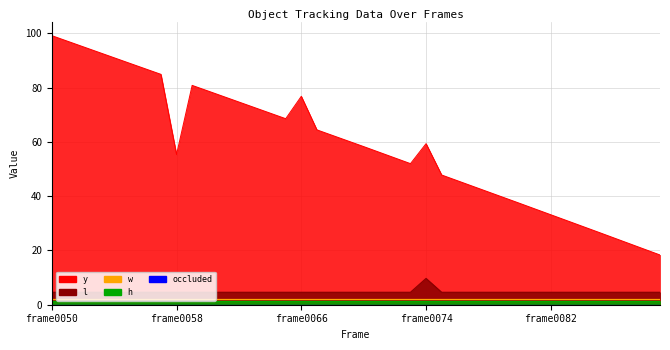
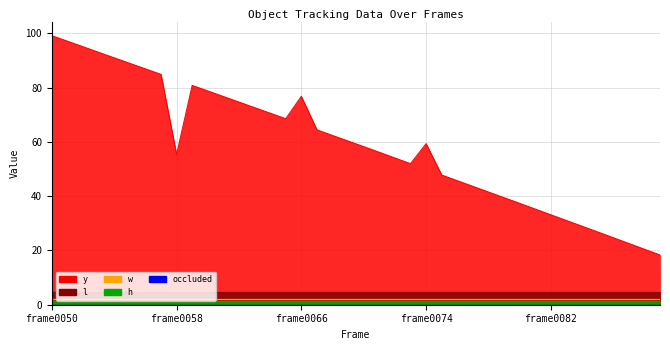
  {
    "y": {
      "frame0050": 99,
      "frame0058": 55,
      "frame0066": 77,
      "frame0074": 59,
      "frame0082": 33
    },
    "l": {
      "frame0050": 5,
      "frame0066": 5,
-     "frame0074": 10,
+     "frame0074": 5,
      "frame0082": 5
    },
    "occluded": {
      "frame0050": 0,
      "frame0058": 0,
      "frame0066": 0,
      "frame0074": 0,
      "frame0082": 0
    }
  }
